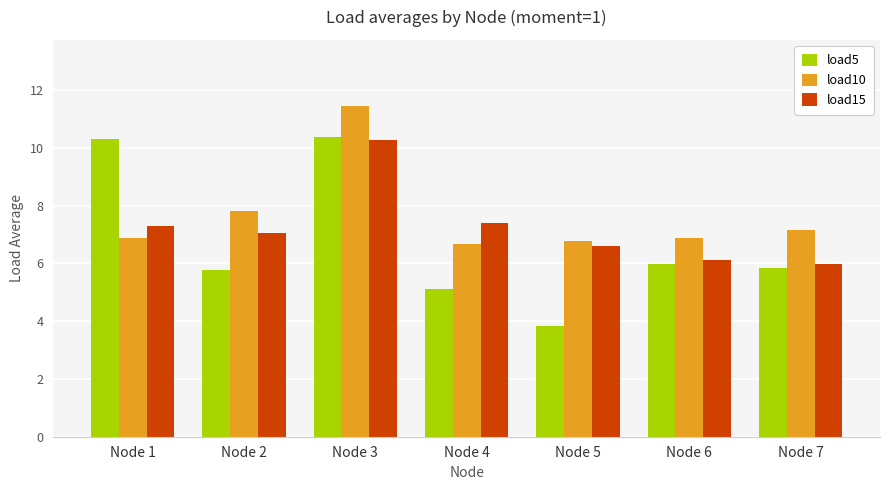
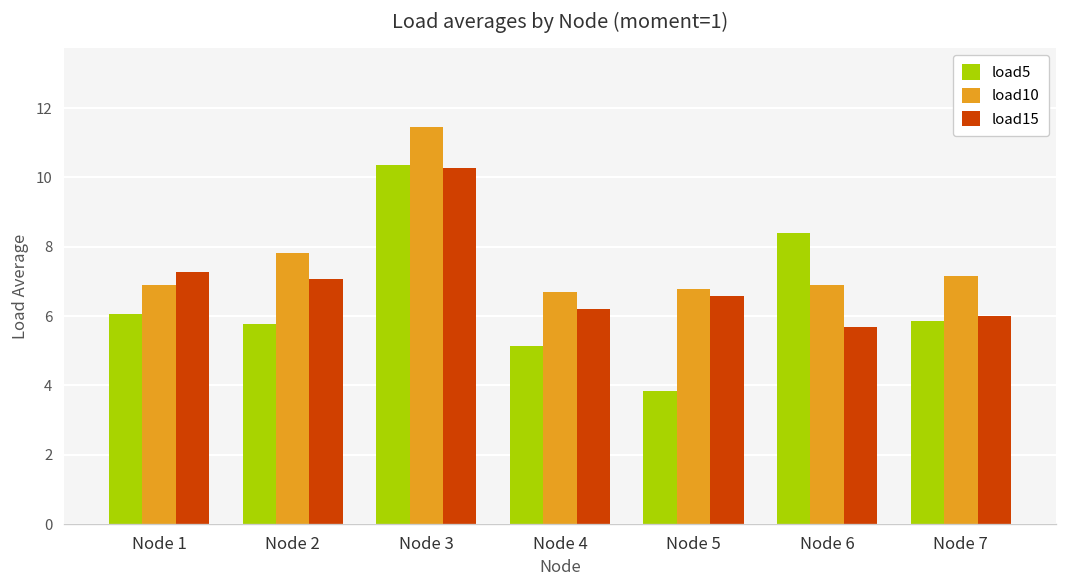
  {
    "load5": {
-     "Node 1": 10.3,
+     "Node 1": 6.1,
      "Node 2": 5.8,
      "Node 3": 10.4,
      "Node 4": 5.1,
      "Node 5": 3.8,
-     "Node 6": 6.0,
+     "Node 6": 8.4,
      "Node 7": 5.9
    },
    "load10": {
      "Node 1": 6.9,
      "Node 2": 7.8,
      "Node 3": 11.5,
      "Node 4": 6.7,
      "Node 5": 6.8,
      "Node 6": 6.9,
      "Node 7": 7.2
    },
    "load15": {
      "Node 1": 7.3,
      "Node 2": 7.1,
      "Node 3": 10.3,
-     "Node 4": 7.4,
+     "Node 4": 6.2,
      "Node 5": 6.6,
-     "Node 6": 6.1,
+     "Node 6": 5.7,
      "Node 7": 6.0
    }
  }
